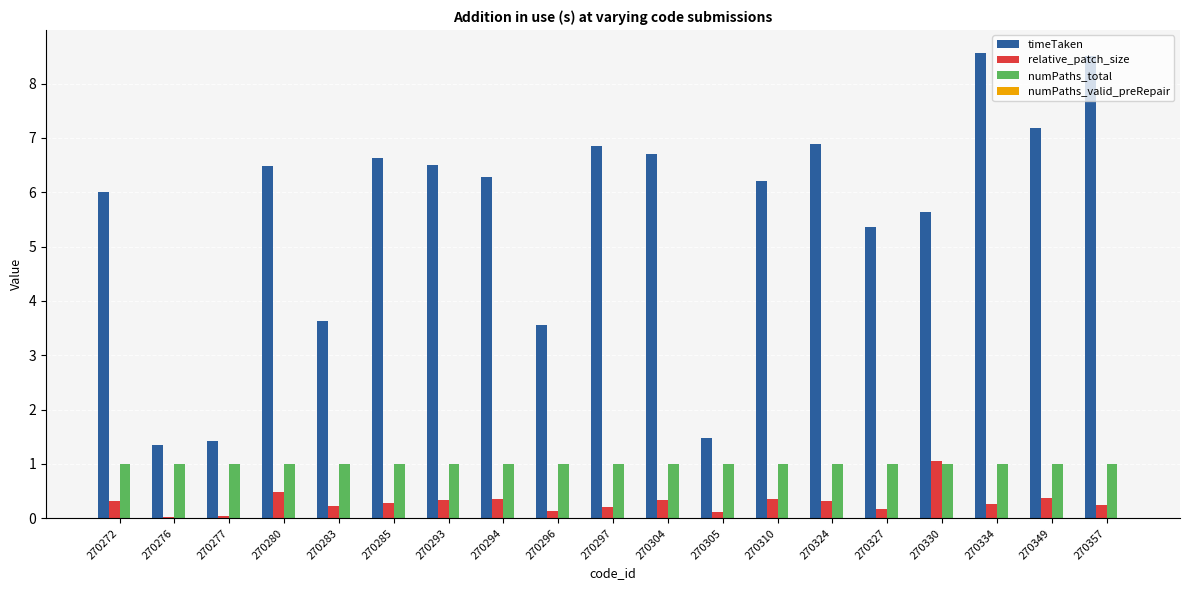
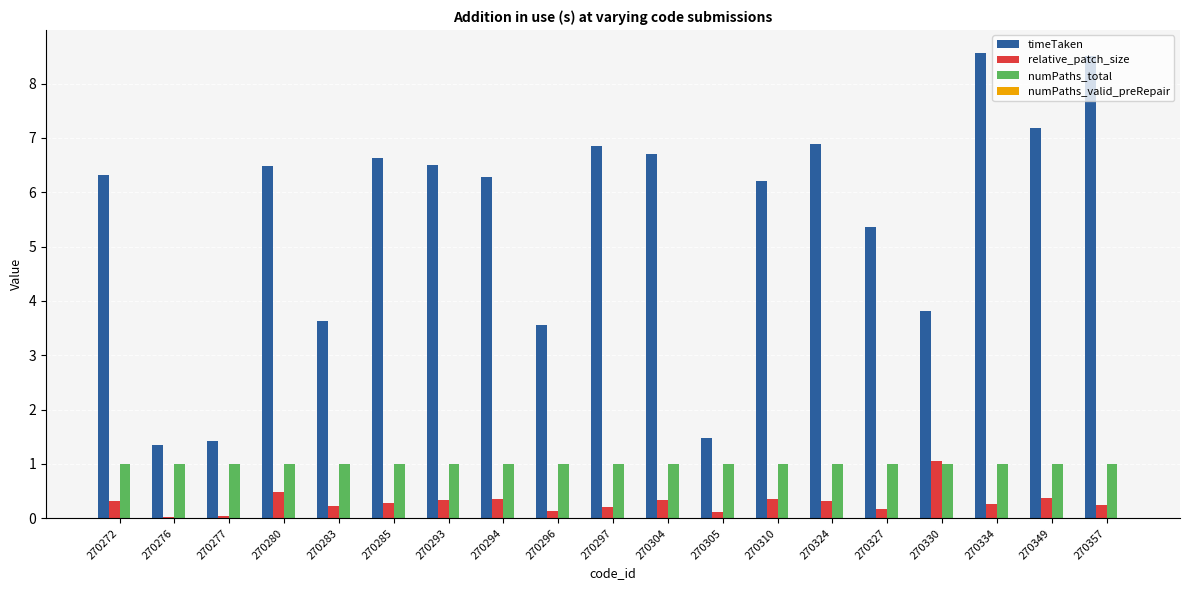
  {
    "timeTaken": {
-     "270272": 6.0,
+     "270272": 6.3,
      "270276": 1.4,
      "270277": 1.4,
      "270280": 6.5,
      "270283": 3.6,
      "270285": 6.6,
      "270293": 6.5,
      "270294": 6.3,
      "270296": 3.6,
      "270297": 6.9,
      "270304": 6.7,
      "270305": 1.5,
      "270310": 6.2,
      "270324": 6.9,
      "270327": 5.4,
-     "270330": 5.6,
+     "270330": 3.8,
      "270334": 8.6,
      "270349": 7.2
    },
    "relative_patch_size": {
      "270272": 0.3,
      "270277": 0.1,
      "270280": 0.5,
      "270283": 0.2,
      "270285": 0.3,
      "270293": 0.3,
      "270294": 0.4,
      "270296": 0.1,
      "270297": 0.2,
      "270304": 0.3,
      "270305": 0.1,
      "270310": 0.4,
      "270324": 0.3,
      "270327": 0.2,
      "270330": 1.1,
      "270334": 0.3,
      "270349": 0.4,
      "270357": 0.3
    },
    "numPaths_total": {
      "270272": 1.0,
      "270276": 1.0,
      "270277": 1.0,
      "270280": 1.0,
      "270283": 1.0,
      "270285": 1.0,
      "270293": 1.0,
      "270294": 1.0,
      "270296": 1.0,
      "270297": 1.0,
      "270304": 1.0,
      "270305": 1.0,
      "270310": 1.0,
      "270324": 1.0,
      "270327": 1.0,
      "270330": 1.0,
      "270334": 1.0,
      "270349": 1.0,
      "270357": 1.0
    },
    "numPaths_valid_preRepair": {
      "270272": 0.0,
      "270276": 0.0,
      "270277": 0.0,
      "270280": 0.0,
      "270283": 0.0,
      "270285": 0.0,
      "270293": 0.0,
      "270294": 0.0,
      "270296": 0.0,
      "270297": 0.0,
      "270304": 0.0,
      "270305": 0.0,
      "270310": 0.0,
      "270324": 0.0,
      "270327": 0.0,
      "270330": 0.0,
      "270334": 0.0,
      "270349": 0.0,
      "270357": 0.0
    }
  }
